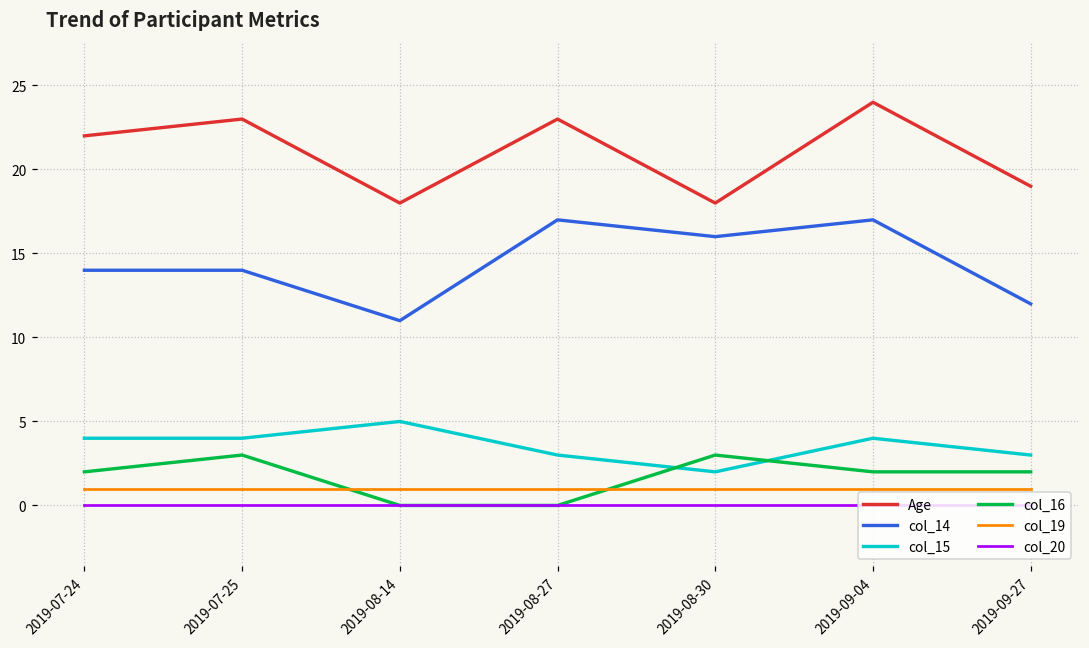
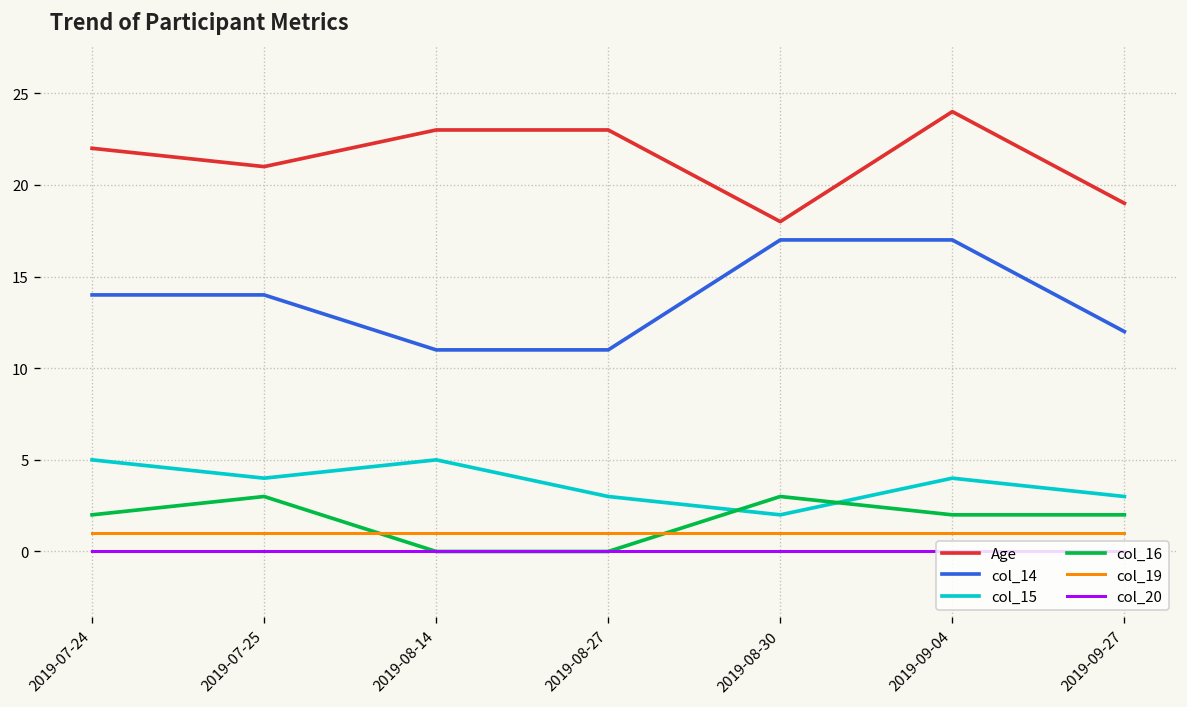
  {
    "Age": {
      "2019-07-24": 22,
-     "2019-07-25": 23,
-     "2019-08-14": 18,
+     "2019-07-25": 21,
+     "2019-08-14": 23,
      "2019-08-27": 23,
      "2019-08-30": 18,
      "2019-09-04": 24,
      "2019-09-27": 19
    },
    "col_14": {
      "2019-07-24": 14,
      "2019-07-25": 14,
      "2019-08-14": 11,
-     "2019-08-27": 17,
-     "2019-08-30": 16,
+     "2019-08-27": 11,
+     "2019-08-30": 17,
      "2019-09-04": 17,
      "2019-09-27": 12
    },
    "col_15": {
-     "2019-07-24": 4,
+     "2019-07-24": 5,
      "2019-07-25": 4,
      "2019-08-14": 5,
      "2019-08-27": 3,
      "2019-08-30": 2,
      "2019-09-04": 4,
      "2019-09-27": 3
    },
    "col_16": {
      "2019-07-24": 2,
      "2019-07-25": 3,
      "2019-08-30": 3,
      "2019-09-04": 2,
      "2019-09-27": 2
    },
    "col_19": {
      "2019-07-24": 1,
      "2019-07-25": 1,
      "2019-08-14": 1,
      "2019-08-27": 1,
      "2019-08-30": 1,
      "2019-09-04": 1,
      "2019-09-27": 1
    },
    "col_20": {
      "2019-07-24": 0,
      "2019-07-25": 0,
      "2019-08-30": 0
    }
  }
